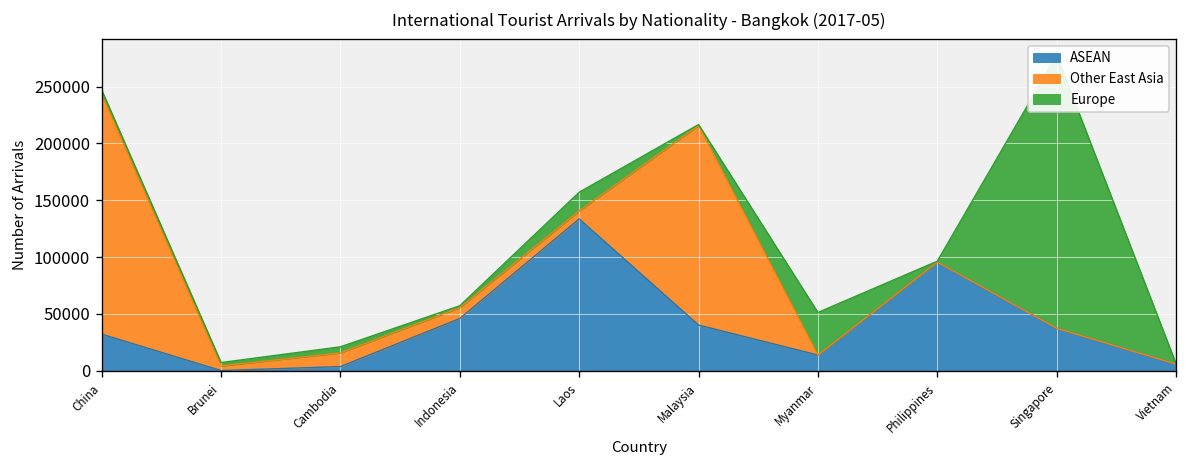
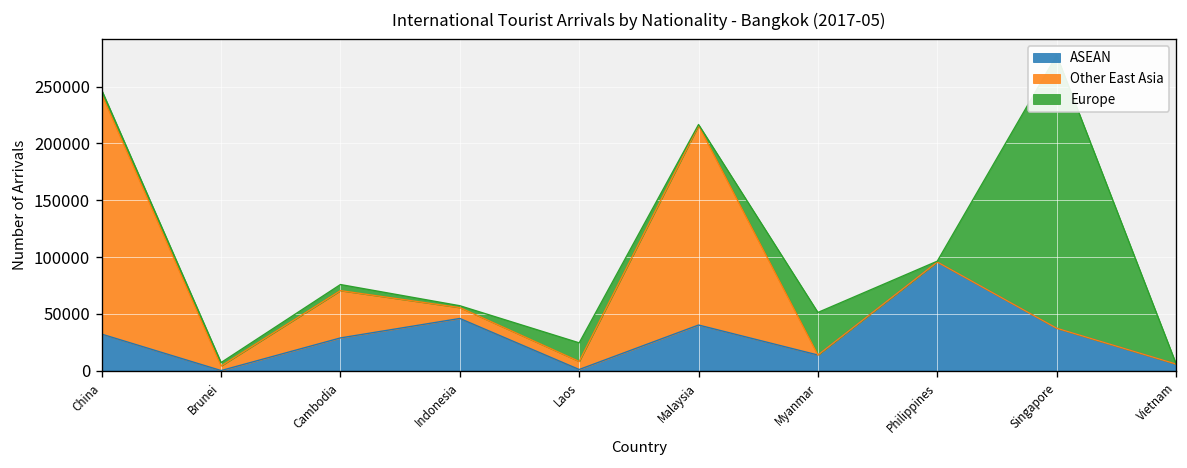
  {
    "ASEAN": {
      "China": 30000,
      "Brunei": 0,
-     "Cambodia": 0,
+     "Cambodia": 30000,
      "Indonesia": 50000,
-     "Laos": 130000,
+     "Laos": 0,
      "Malaysia": 40000
    },
    "Other East Asia": {
      "China": 210000,
      "Brunei": 0,
-     "Cambodia": 10000,
+     "Cambodia": 40000,
      "Laos": 10000
    },
    "Europe": {
      "China": 0,
      "Brunei": 0,
      "Cambodia": 10000,
      "Laos": 20000,
      "Myanmar": 40000
    }
  }
